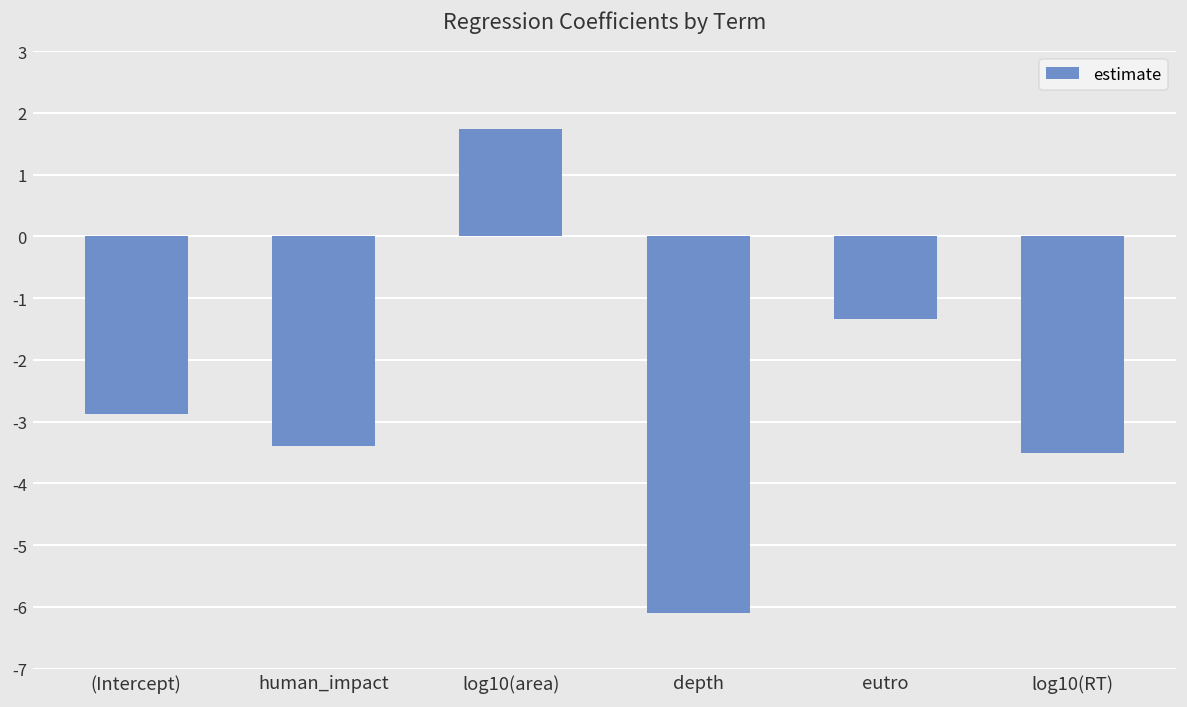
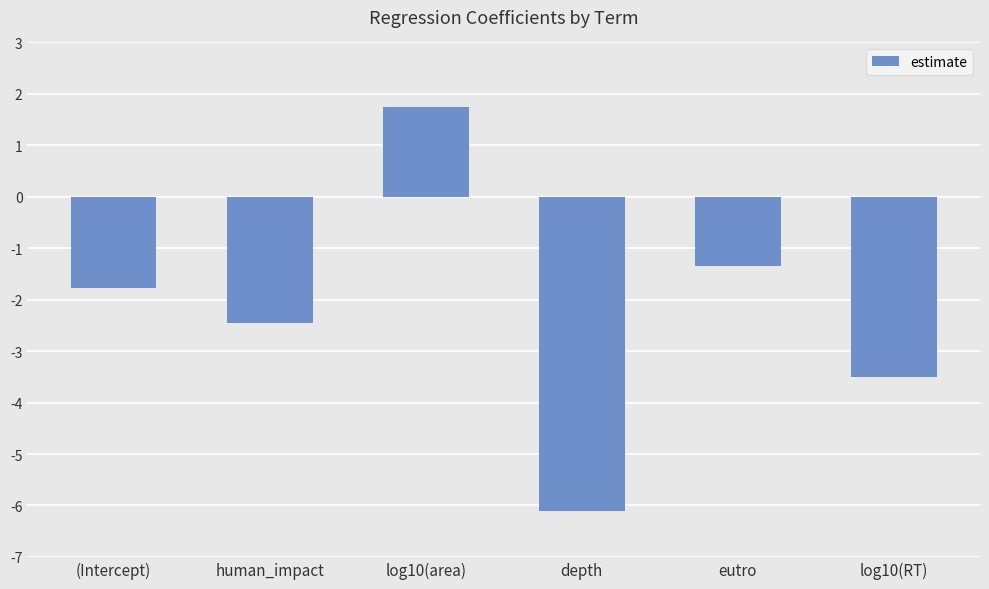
  {
-   "(Intercept)": -2.9,
-   "human_impact": -3.4,
+   "(Intercept)": -1.8,
+   "human_impact": -2.4,
    "log10(area)": 1.7,
    "depth": -6.1,
    "eutro": -1.3,
    "log10(RT)": -3.5
  }
